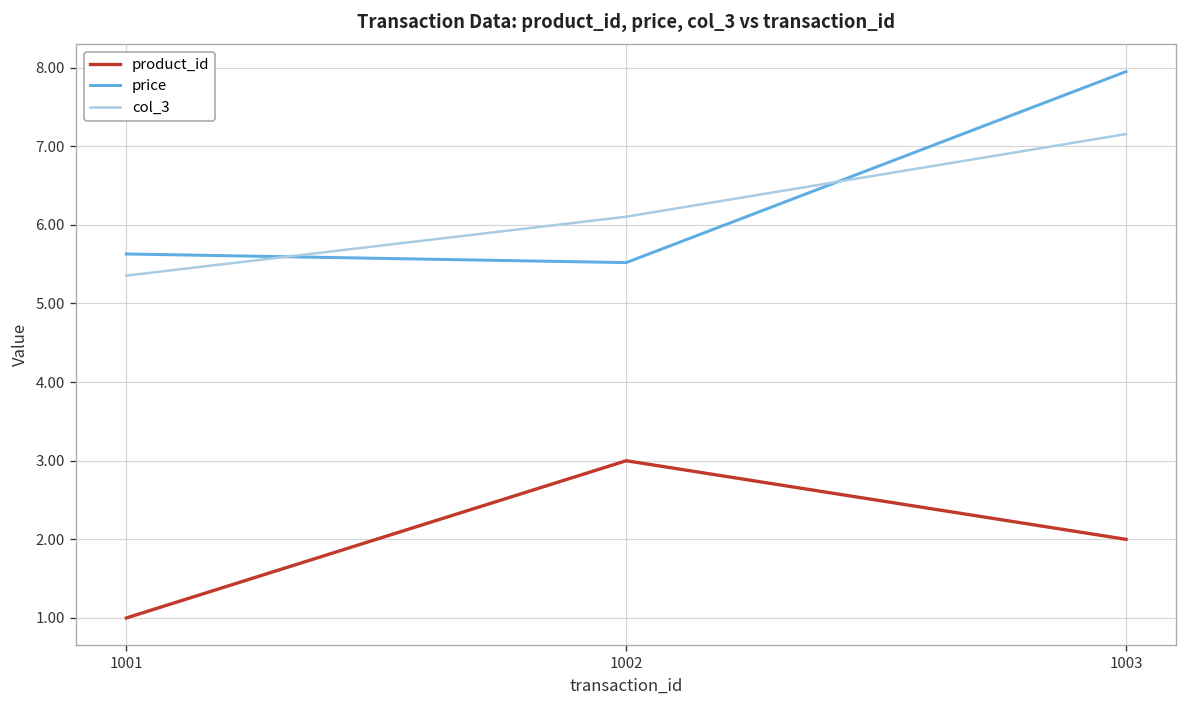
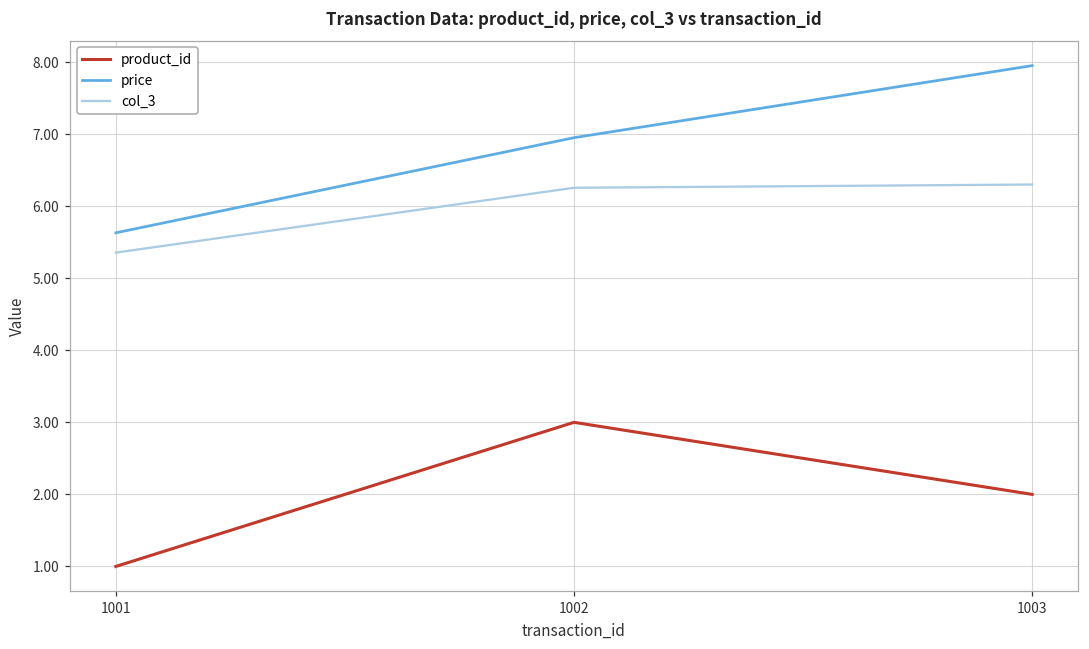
  {
    "product_id": {
      "1001": 1.0,
      "1002": 3.0,
      "1003": 2.0
    },
    "price": {
      "1001": 5.6,
-     "1002": 5.5,
+     "1002": 7.0,
      "1003": 8.0
    },
    "col_3": {
      "1001": 5.4,
-     "1002": 6.1,
-     "1003": 7.2
+     "1002": 6.3,
+     "1003": 6.3
    }
  }
